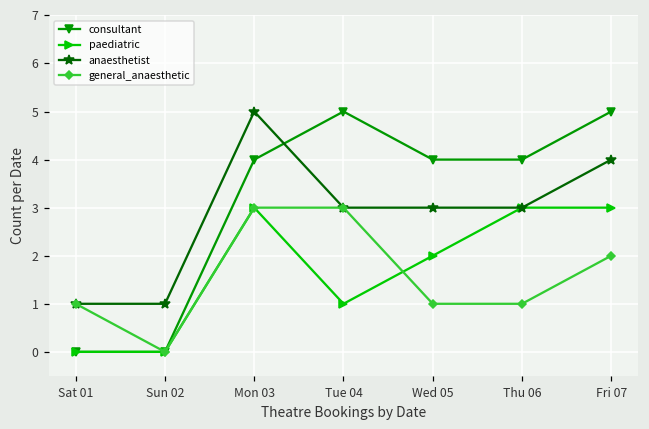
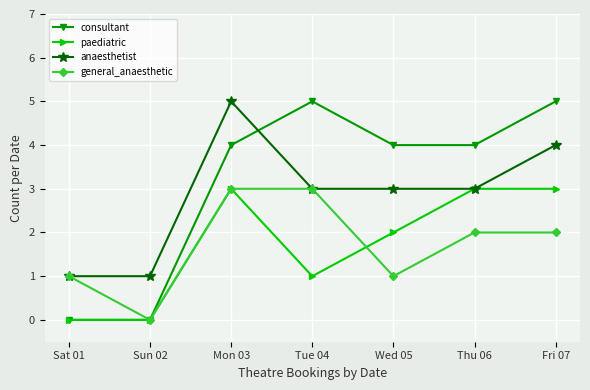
  {
    "general_anaesthetic": {
      "Wed 05": 1,
-     "Thu 06": 1,
+     "Thu 06": 2,
      "Fri 07": 2
    }
  }
